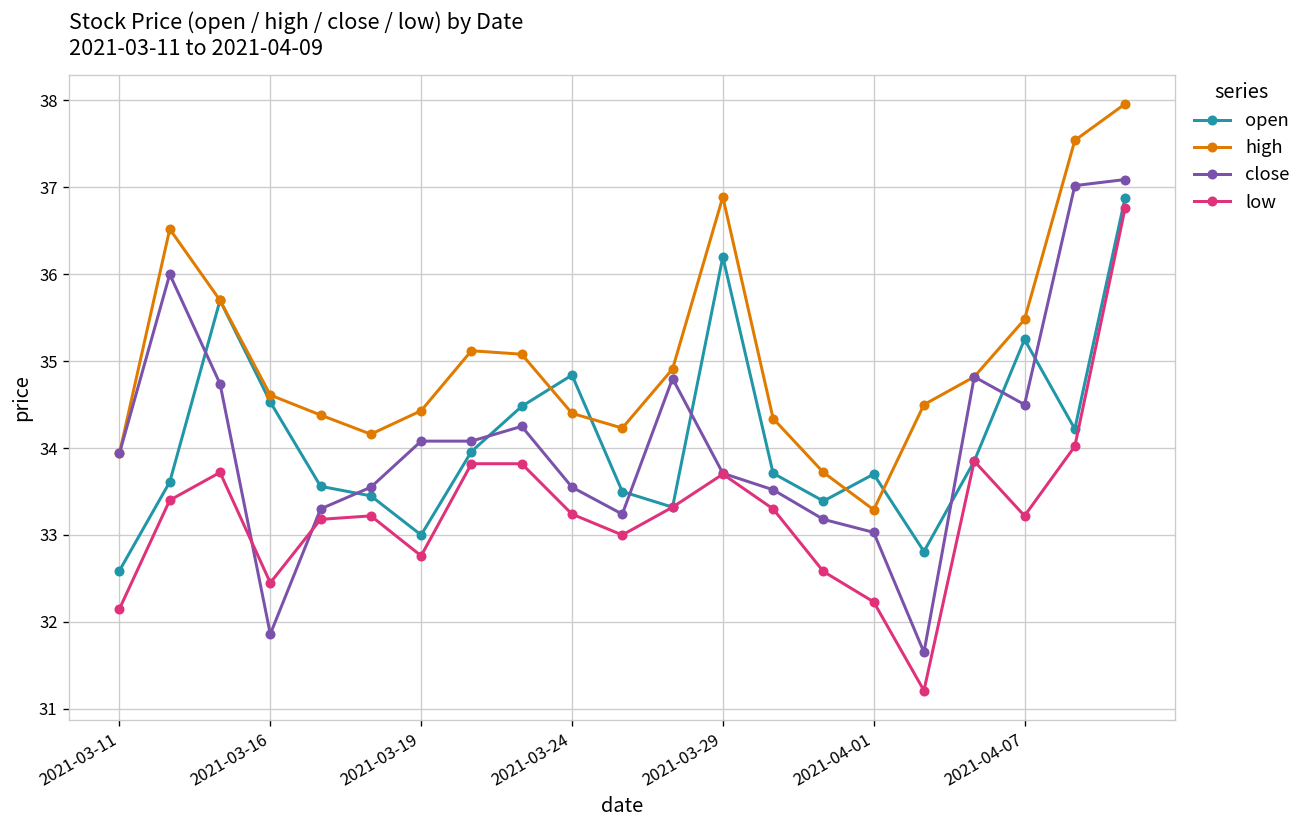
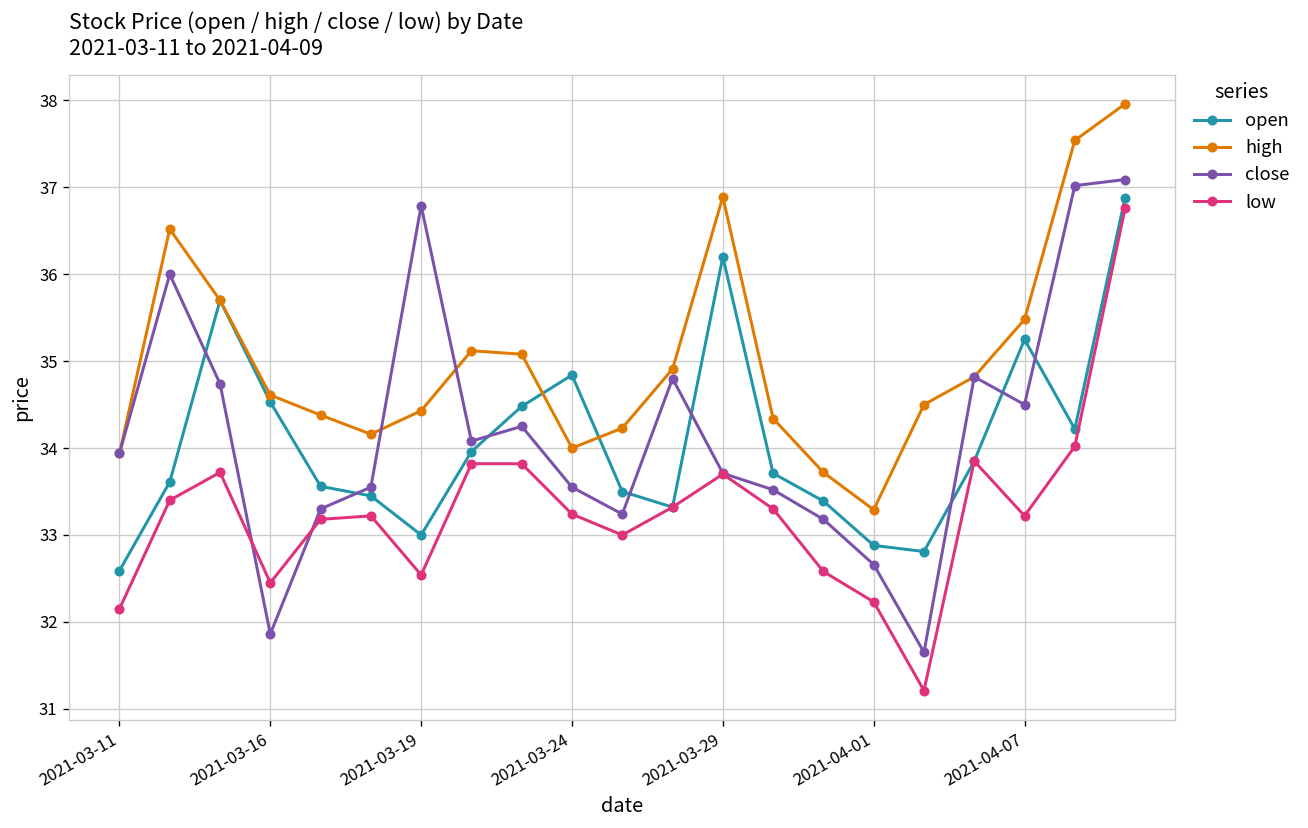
  {
    "open": {
      "2021-03-11": 32.6,
      "2021-03-16": 34.5,
      "2021-03-19": 33.0,
      "2021-03-24": 34.8,
      "2021-03-29": 36.2,
-     "2021-04-01": 33.7,
+     "2021-04-01": 32.9,
      "2021-04-07": 35.3
    },
    "high": {
      "2021-03-16": 34.6,
      "2021-03-19": 34.4,
-     "2021-03-24": 34.4,
+     "2021-03-24": 34.0,
      "2021-03-29": 36.9,
      "2021-04-01": 33.3,
      "2021-04-07": 35.5
    },
    "close": {
      "2021-03-16": 31.9,
-     "2021-03-19": 34.1,
+     "2021-03-19": 36.8,
      "2021-03-24": 33.6,
-     "2021-04-01": 33.0,
+     "2021-04-01": 32.7,
      "2021-04-07": 34.5
    },
    "low": {
      "2021-03-11": 32.2,
      "2021-03-16": 32.5,
-     "2021-03-19": 32.8,
+     "2021-03-19": 32.5,
      "2021-03-24": 33.2,
      "2021-04-01": 32.2,
      "2021-04-07": 33.2
    }
  }
